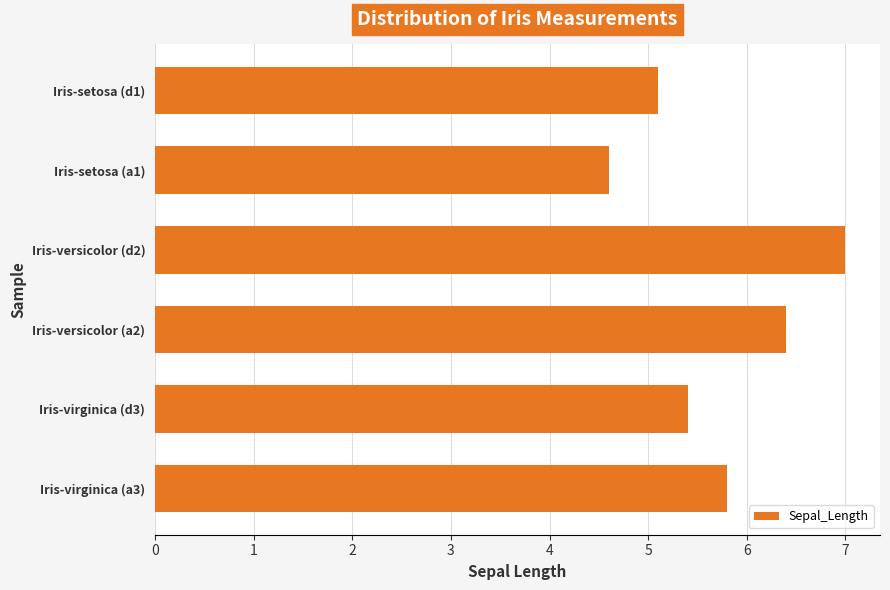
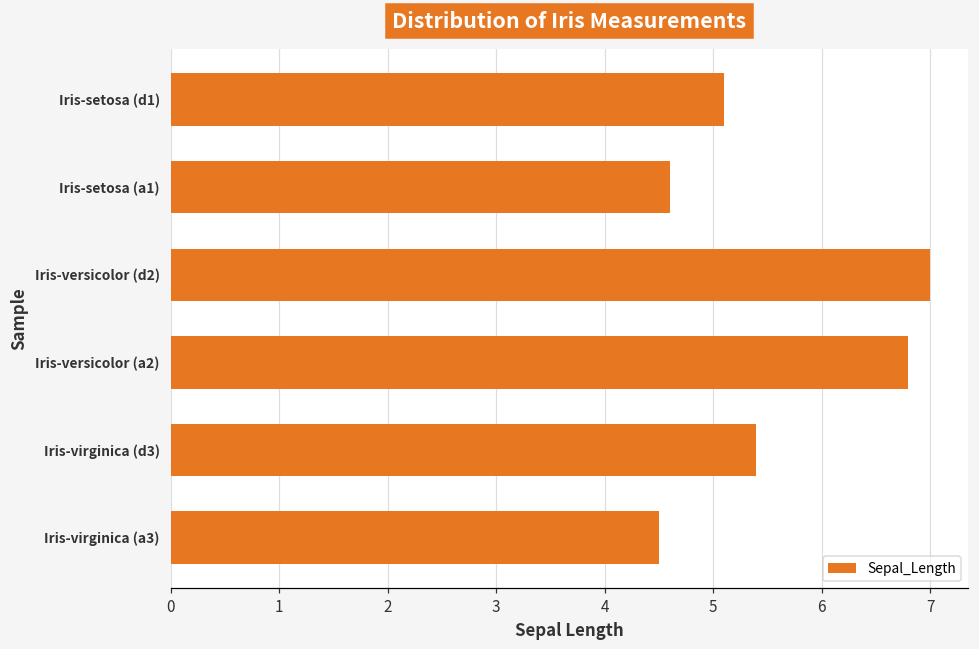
  {
    "Iris-setosa (d1)": 5.1,
    "Iris-setosa (a1)": 4.6,
    "Iris-versicolor (d2)": 7.0,
-   "Iris-versicolor (a2)": 6.4,
+   "Iris-versicolor (a2)": 6.8,
    "Iris-virginica (d3)": 5.4,
-   "Iris-virginica (a3)": 5.8
+   "Iris-virginica (a3)": 4.5
  }
